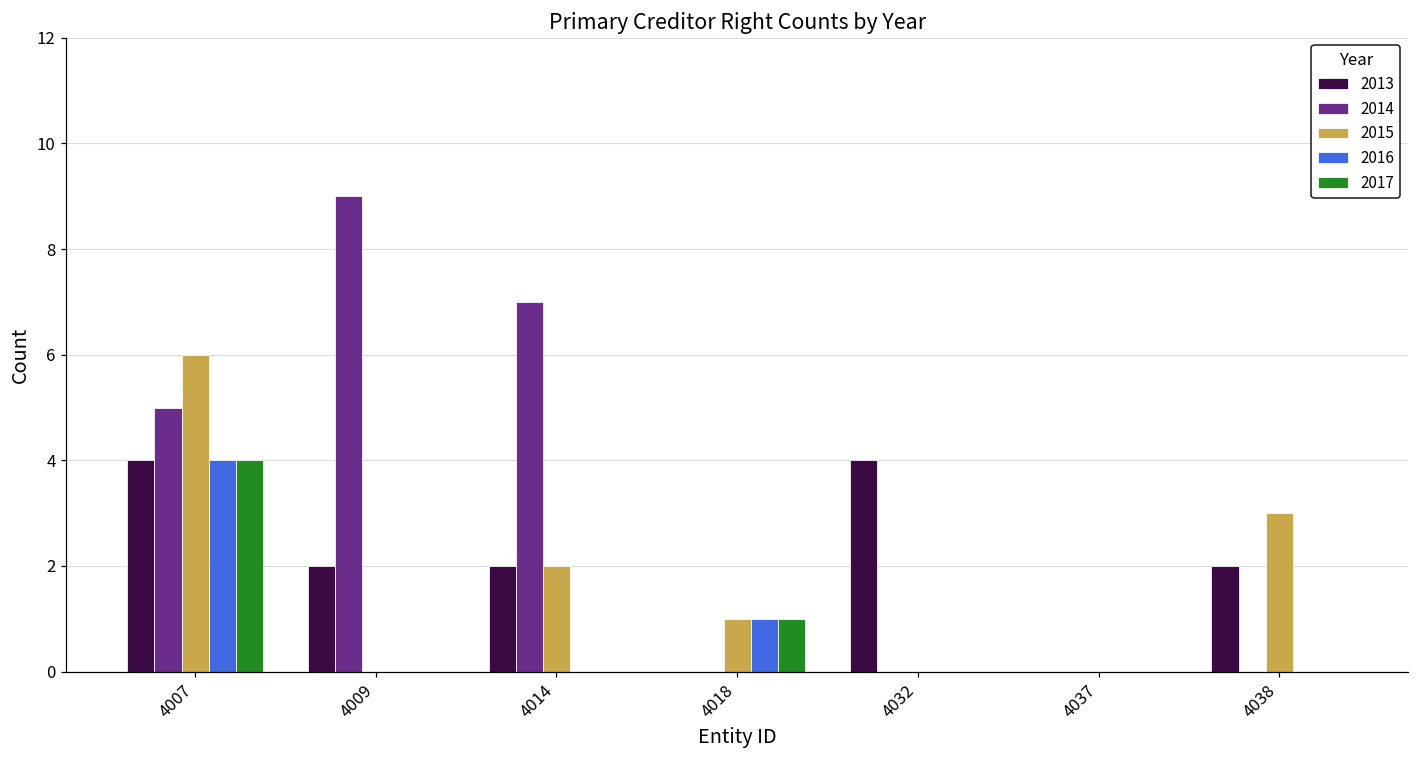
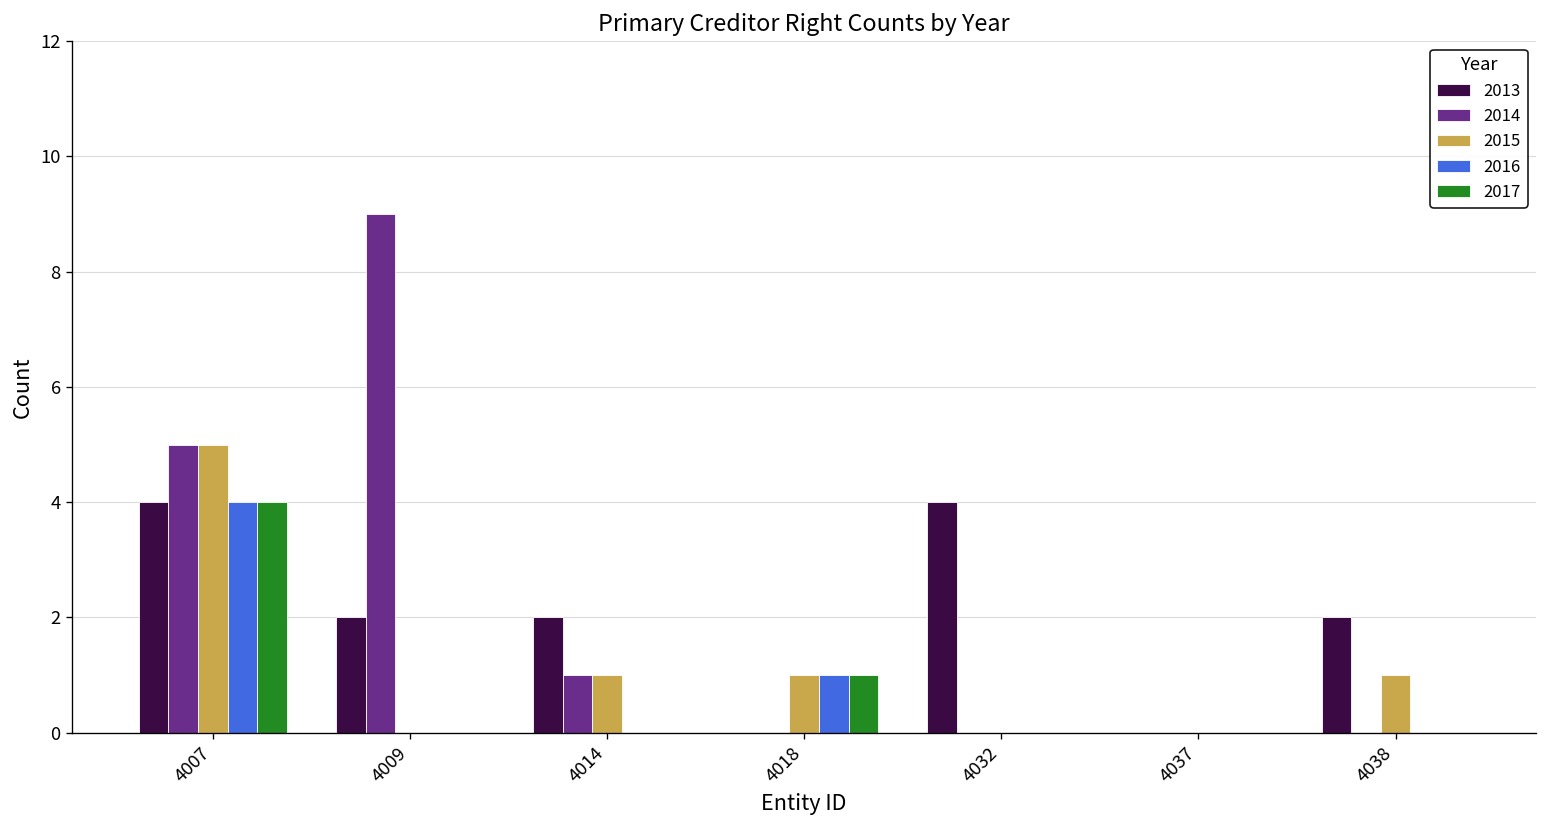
  {
    "2013": {
      "4007": 4,
      "4009": 2,
      "4014": 2,
      "4018": 0,
      "4032": 4,
      "4037": 0,
      "4038": 2
    },
    "2014": {
      "4007": 5,
      "4009": 9,
-     "4014": 7,
+     "4014": 1,
      "4018": 0,
      "4032": 0,
      "4037": 0,
      "4038": 0
    },
    "2015": {
-     "4007": 6,
+     "4007": 5,
      "4009": 0,
-     "4014": 2,
+     "4014": 1,
      "4018": 1,
      "4032": 0,
      "4037": 0,
-     "4038": 3
+     "4038": 1
    },
    "2016": {
      "4007": 4,
      "4009": 0,
      "4014": 0,
      "4018": 1,
      "4032": 0,
      "4037": 0,
      "4038": 0
    },
    "2017": {
      "4007": 4,
      "4009": 0,
      "4014": 0,
      "4018": 1,
      "4032": 0,
      "4037": 0,
      "4038": 0
    }
  }
